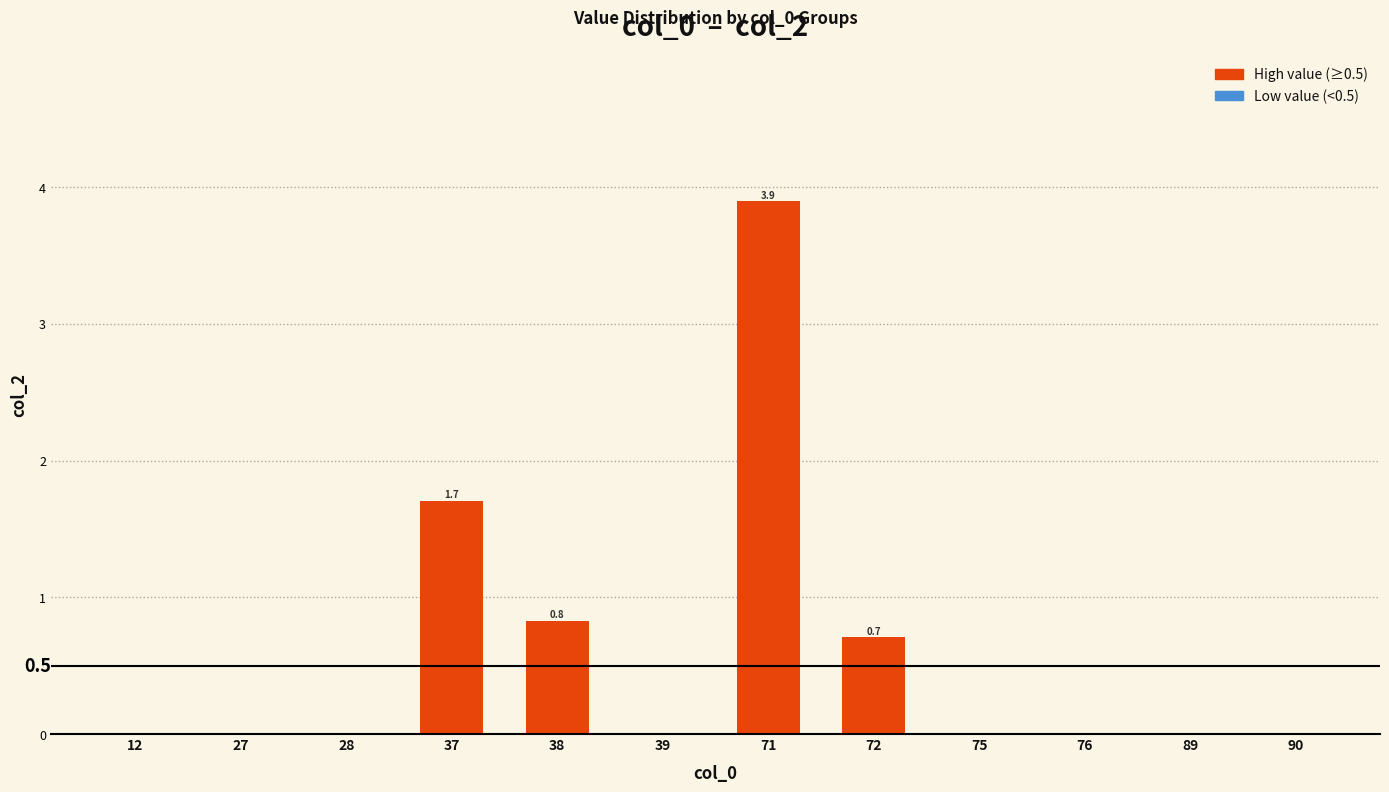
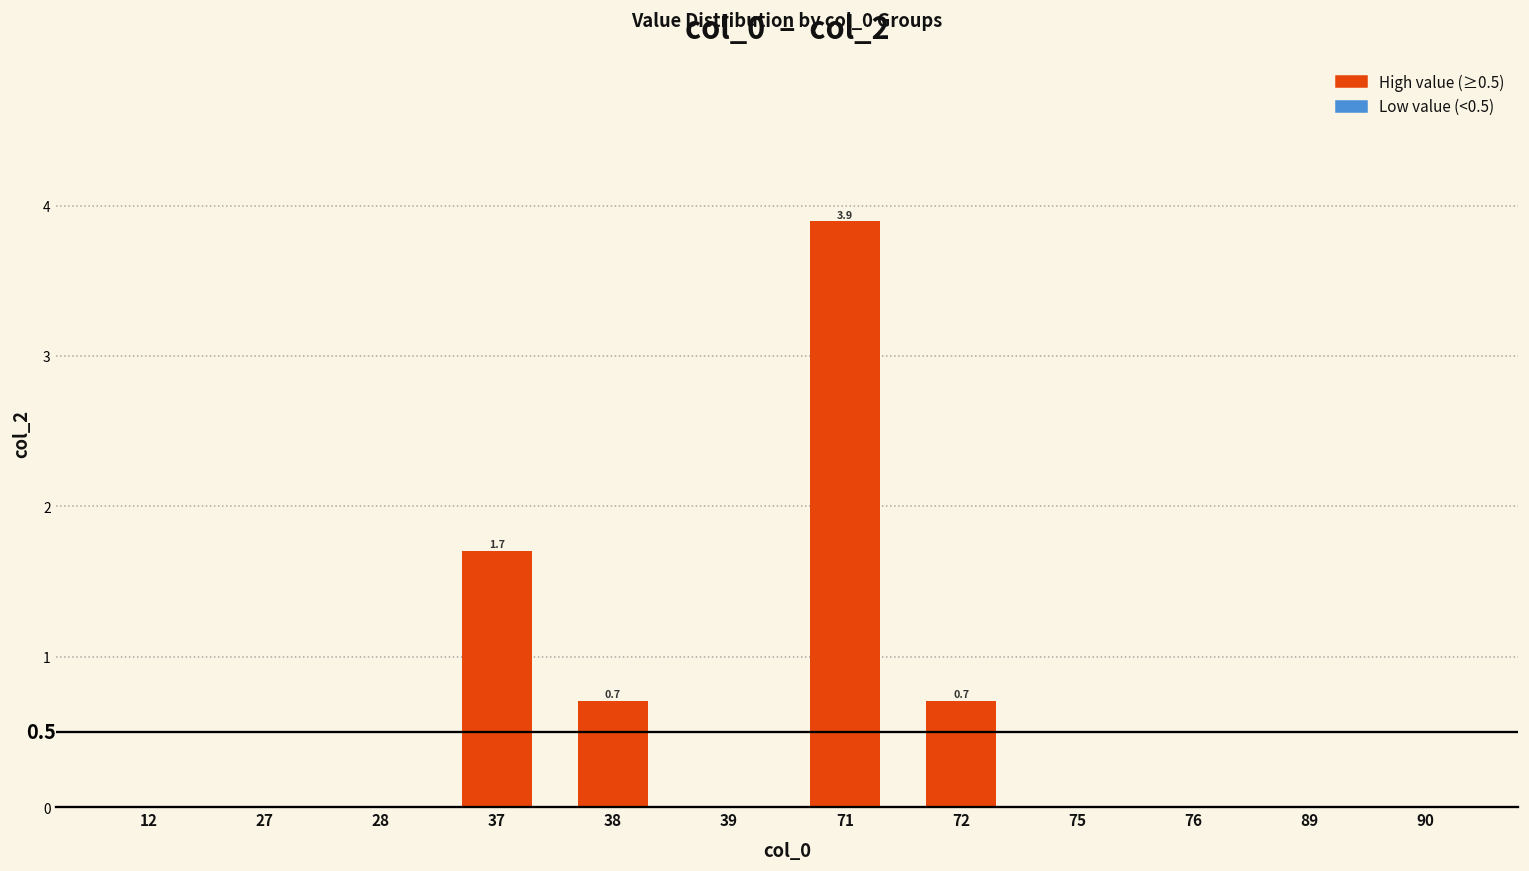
  {
    "37": 1.7,
-   "38": 0.8,
+   "38": 0.7,
    "71": 3.9,
    "72": 0.7
  }
